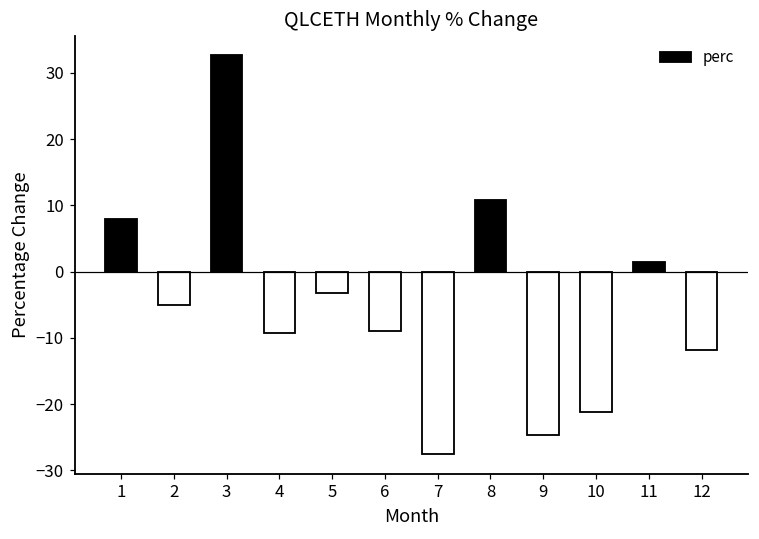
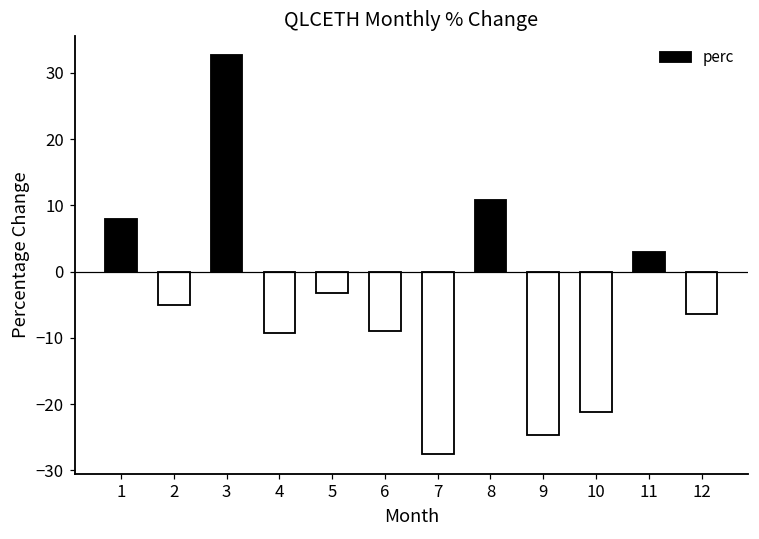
  {
    "1": 8,
    "2": -5,
    "3": 33,
    "4": -9,
    "5": -3,
    "6": -9,
    "7": -28,
    "8": 11,
    "9": -25,
    "10": -21,
-   "11": 1,
-   "12": -12
+   "11": 3,
+   "12": -6
  }
